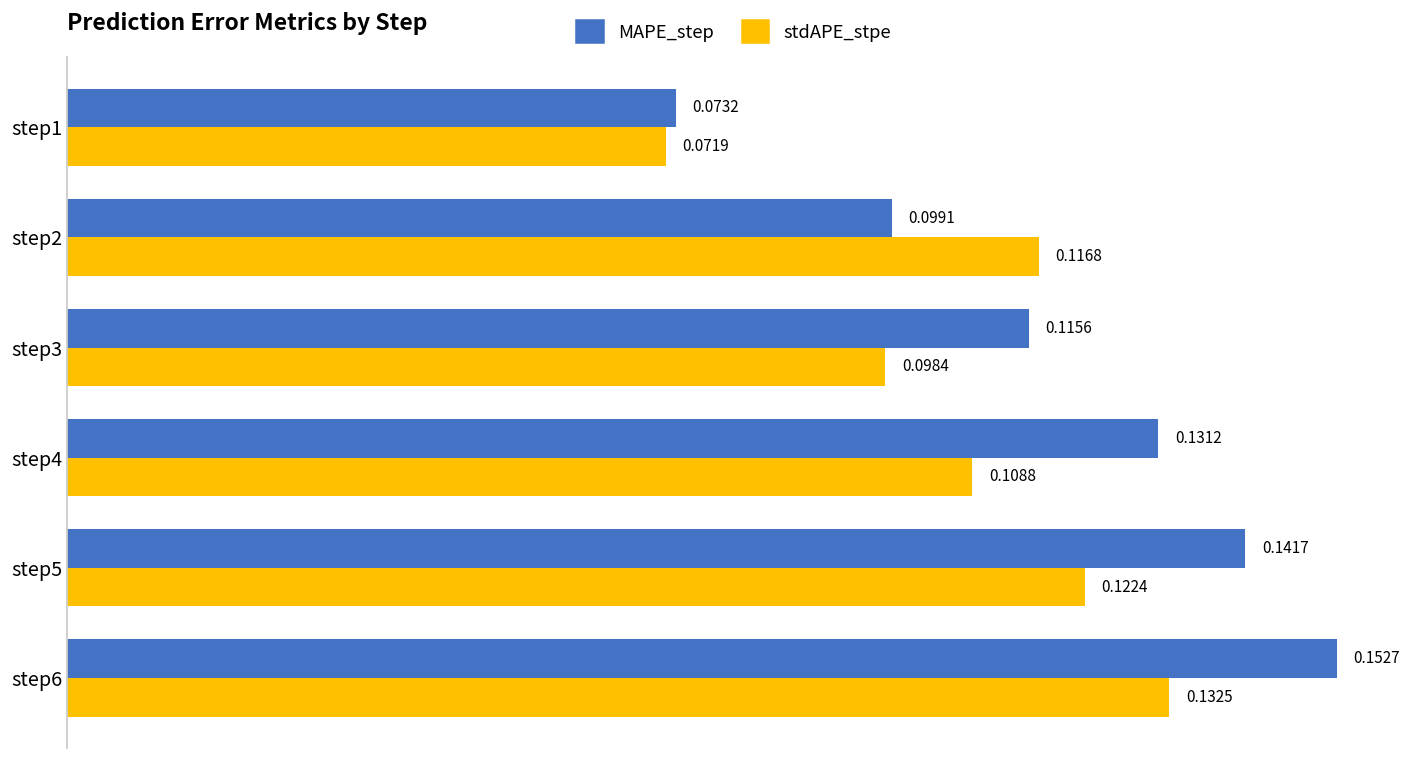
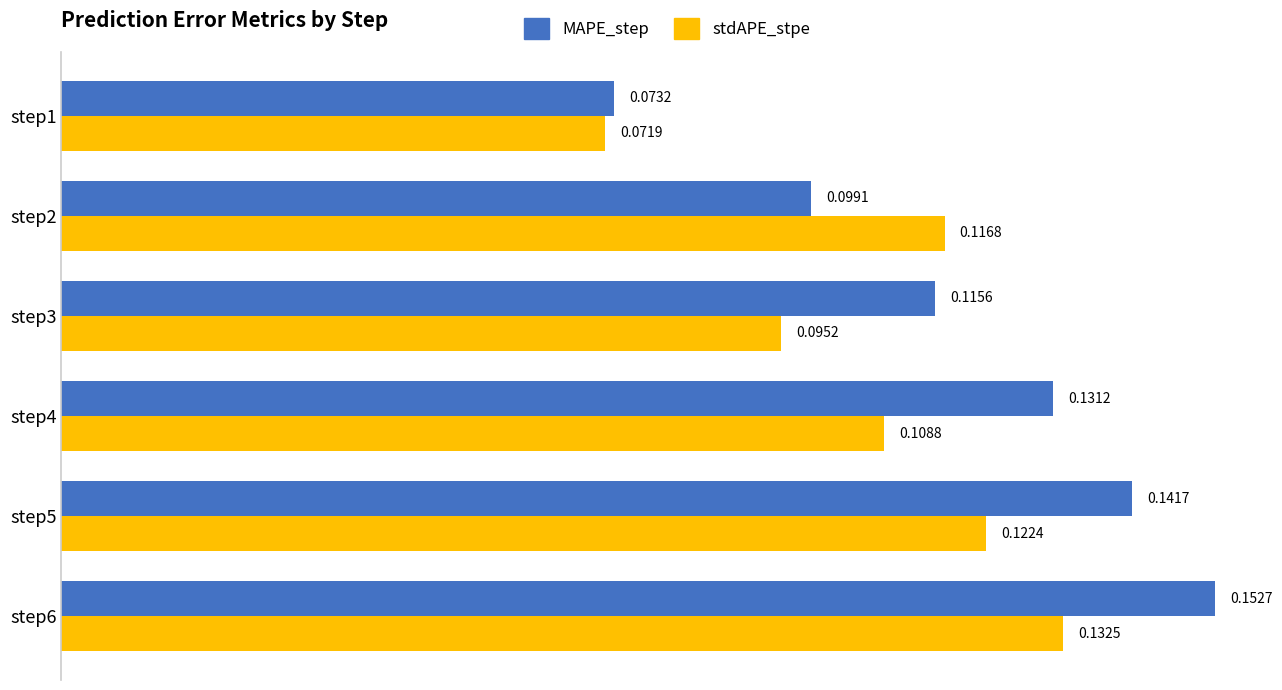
  {
    "MAPE_step": {
      "step1": 0.0732,
      "step2": 0.0991,
      "step3": 0.1156,
      "step4": 0.1312,
      "step5": 0.1417,
      "step6": 0.1527
    },
    "stdAPE_stpe": {
      "step1": 0.0719,
      "step2": 0.1168,
-     "step3": 0.0984,
+     "step3": 0.0952,
      "step4": 0.1088,
      "step5": 0.1224,
      "step6": 0.1325
    }
  }
